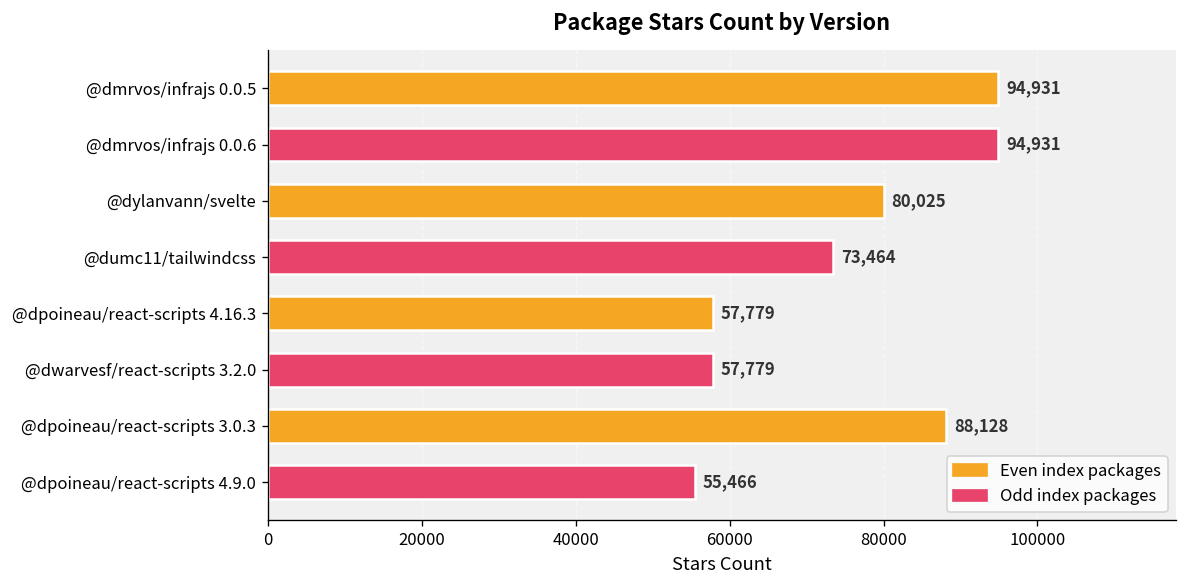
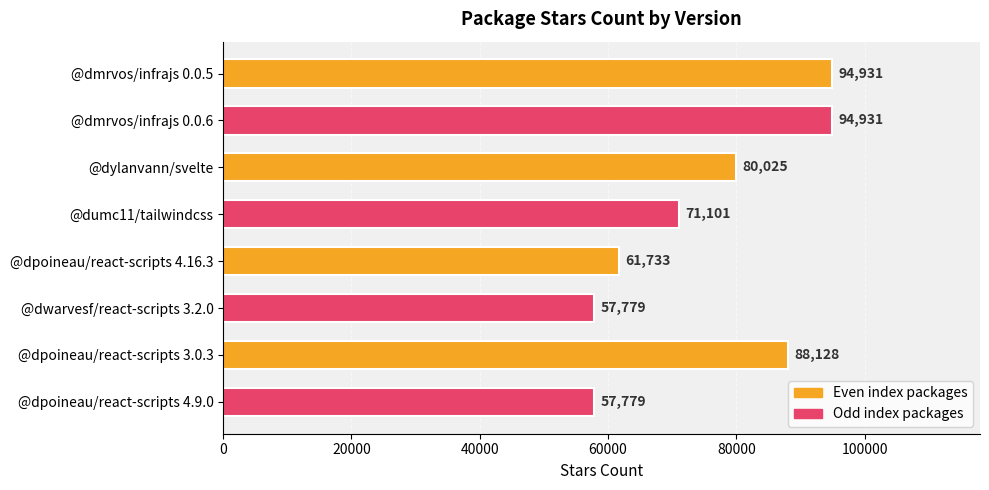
  {
    "@dmrvos/infrajs 0.0.5": "94,931",
    "@dmrvos/infrajs 0.0.6": "94,931",
    "@dylanvann/svelte": "80,025",
-   "@dumc11/tailwindcss": "73,464",
-   "@dpoineau/react-scripts 4.16.3": "57,779",
+   "@dumc11/tailwindcss": "71,101",
+   "@dpoineau/react-scripts 4.16.3": "61,733",
    "@dwarvesf/react-scripts 3.2.0": "57,779",
    "@dpoineau/react-scripts 3.0.3": "88,128",
-   "@dpoineau/react-scripts 4.9.0": "55,466"
+   "@dpoineau/react-scripts 4.9.0": "57,779"
  }
